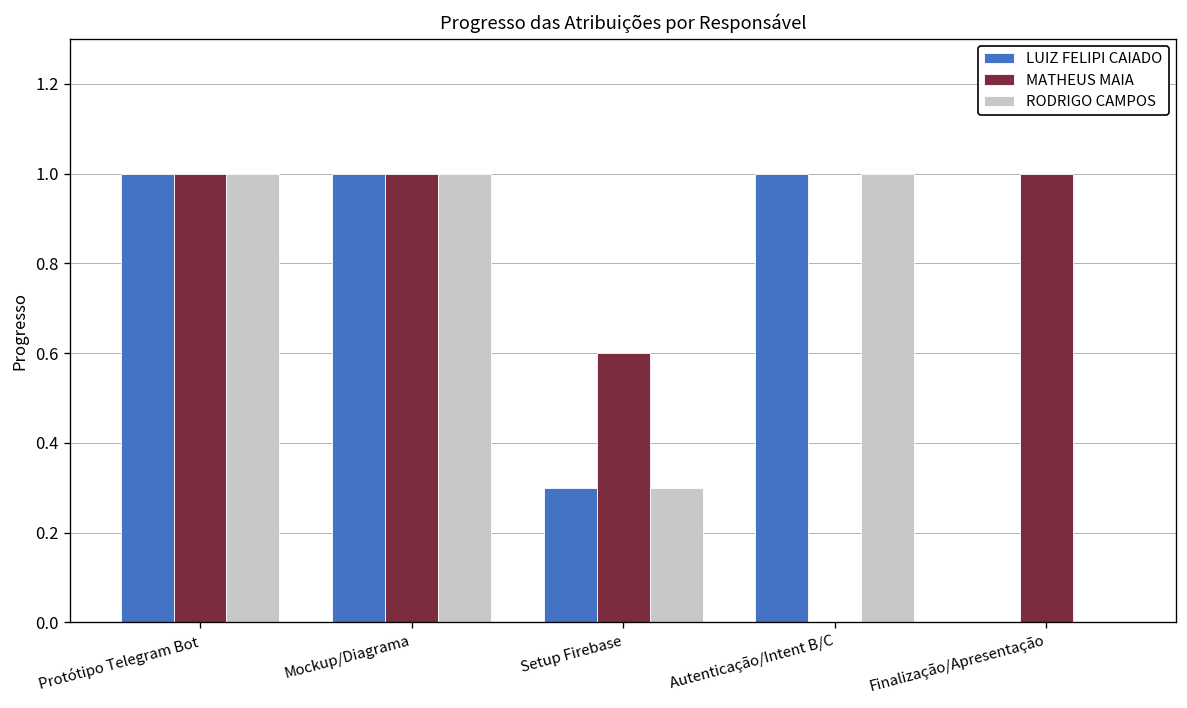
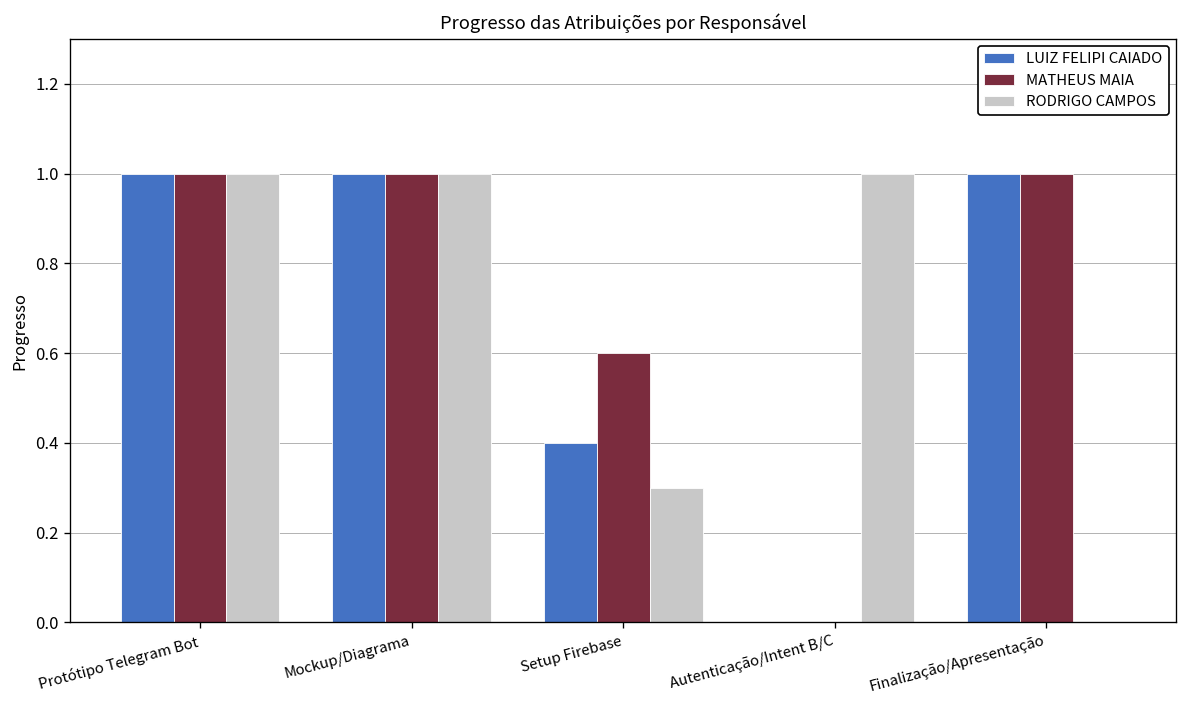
  {
    "LUIZ FELIPI CAIADO": {
      "Protótipo Telegram Bot": 1.0,
      "Mockup/Diagrama": 1.0,
-     "Setup Firebase": 0.3,
-     "Autenticação/Intent B/C": 1,
-     "Finalização/Apresentação": 0
+     "Setup Firebase": 0.4,
+     "Autenticação/Intent B/C": 0,
+     "Finalização/Apresentação": 1
    },
    "MATHEUS MAIA": {
      "Protótipo Telegram Bot": 1.0,
      "Mockup/Diagrama": 1.0,
      "Setup Firebase": 0.6,
      "Autenticação/Intent B/C": 0.0,
      "Finalização/Apresentação": 1.0
    },
    "RODRIGO CAMPOS": {
      "Protótipo Telegram Bot": 1.0,
      "Mockup/Diagrama": 1.0,
      "Setup Firebase": 0.3,
      "Autenticação/Intent B/C": 1.0,
      "Finalização/Apresentação": 0.0
    }
  }
